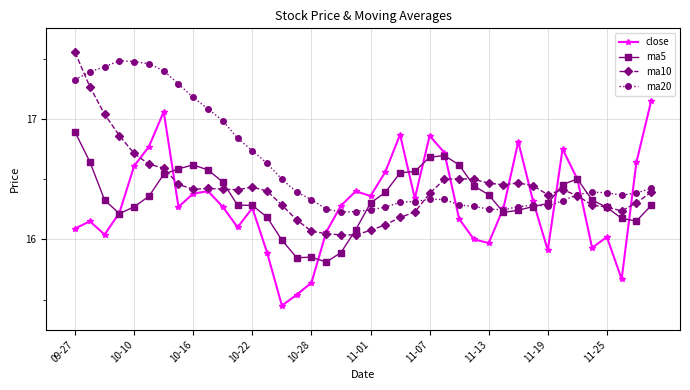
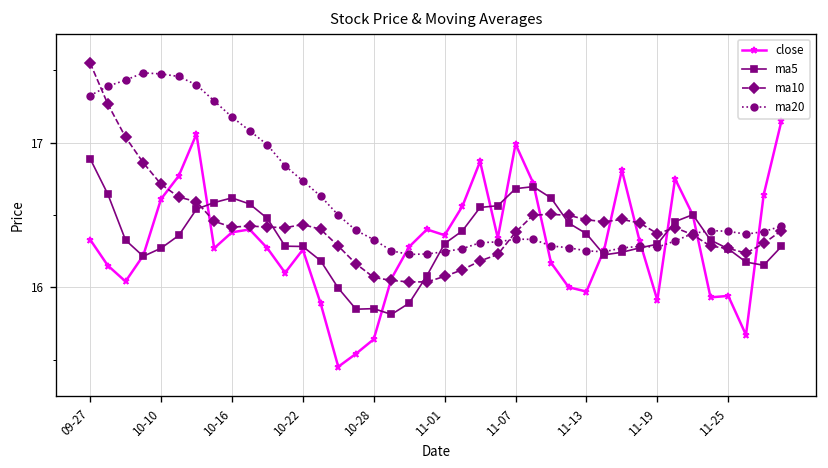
  {
    "close": {
-     "09-27": 16.09,
+     "09-27": 16.33,
      "10-10": 16.61,
      "10-16": 16.38,
      "10-22": 16.26,
      "10-28": 15.64,
      "11-01": 16.36,
-     "11-07": 16.86,
+     "11-07": 16.99,
      "11-13": 15.97,
      "11-19": 15.91,
-     "11-25": 16.02
+     "11-25": 15.94
    }
  }
